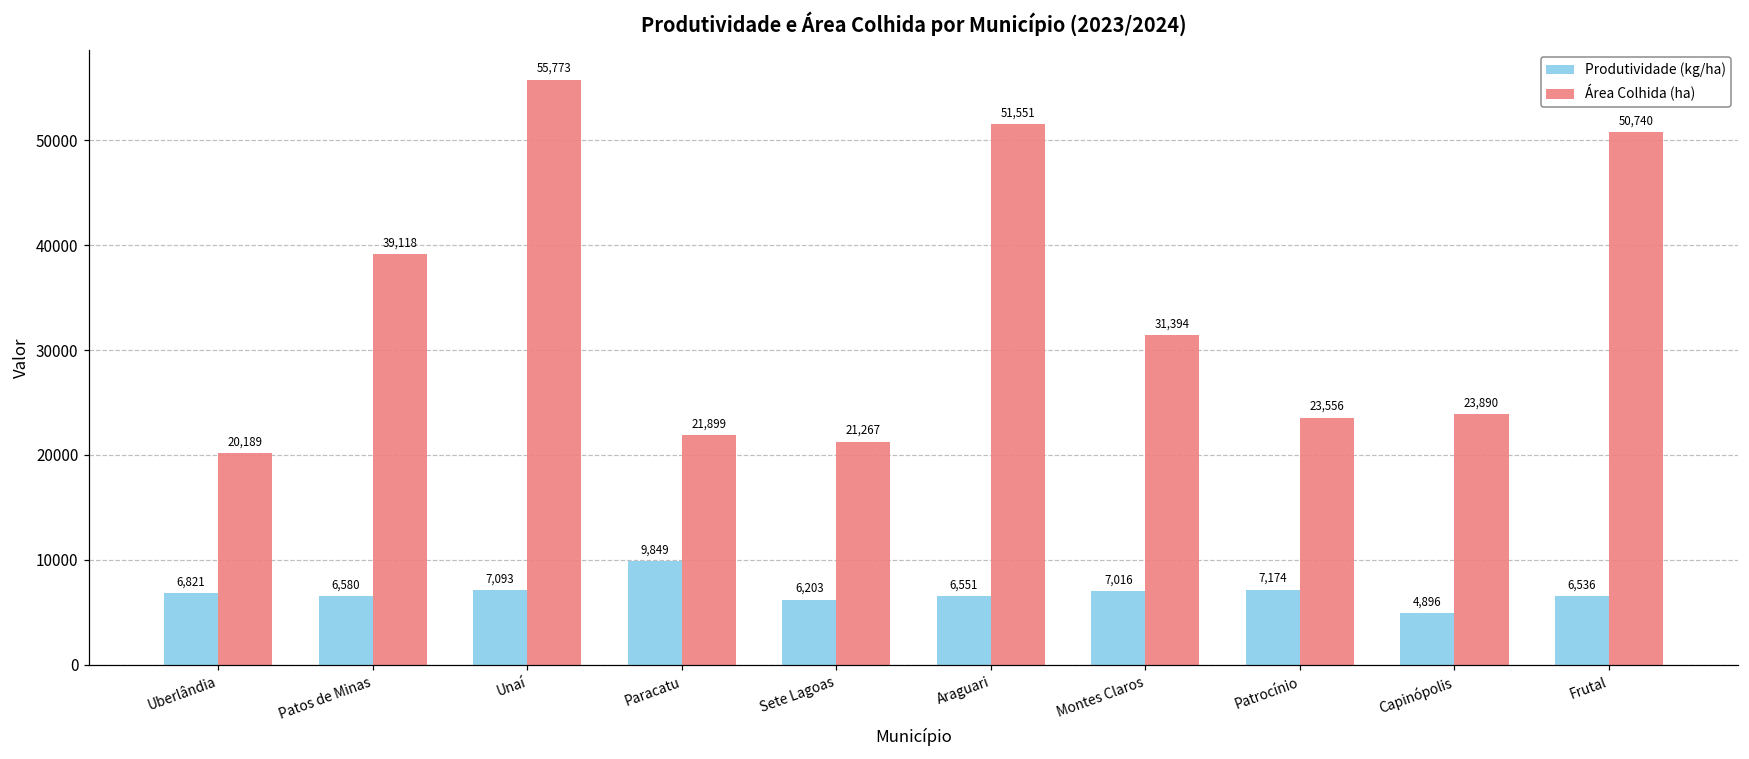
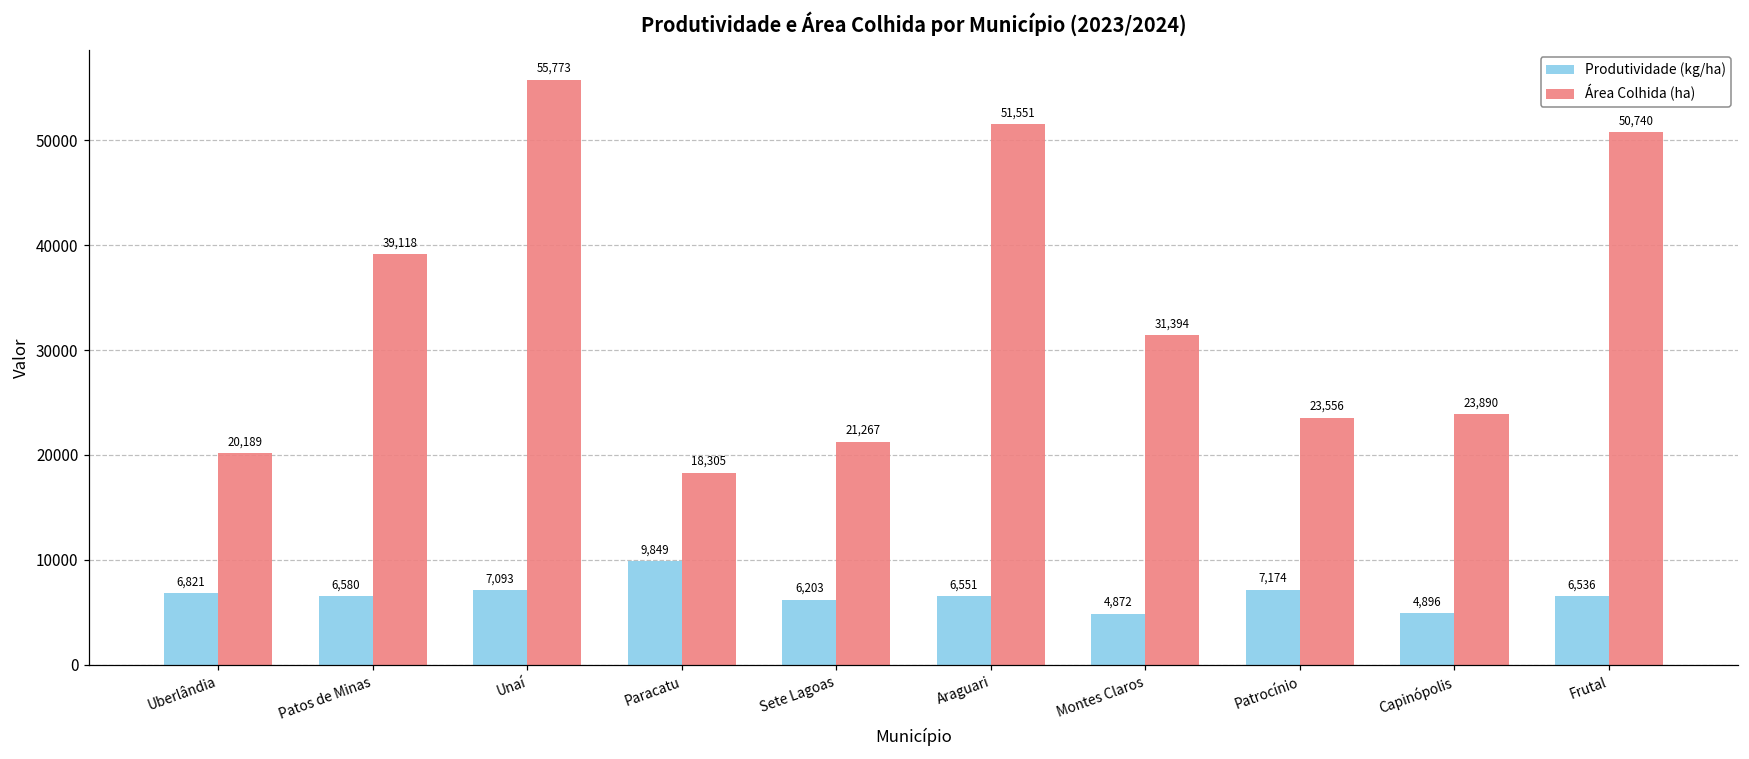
  {
    "Produtividade (kg/ha)": {
      "Uberlândia": "6,821",
      "Patos de Minas": "6,580",
      "Unaí": "7,093",
      "Paracatu": "9,849",
      "Sete Lagoas": "6,203",
      "Araguari": "6,551",
-     "Montes Claros": "7,016",
+     "Montes Claros": "4,872",
      "Patrocínio": "7,174",
      "Capinópolis": "4,896",
      "Frutal": "6,536"
    },
    "Área Colhida (ha)": {
      "Uberlândia": "20,189",
      "Patos de Minas": "39,118",
      "Unaí": "55,773",
-     "Paracatu": "21,899",
+     "Paracatu": "18,305",
      "Sete Lagoas": "21,267",
      "Araguari": "51,551",
      "Montes Claros": "31,394",
      "Patrocínio": "23,556",
      "Capinópolis": "23,890",
      "Frutal": "50,740"
    }
  }
